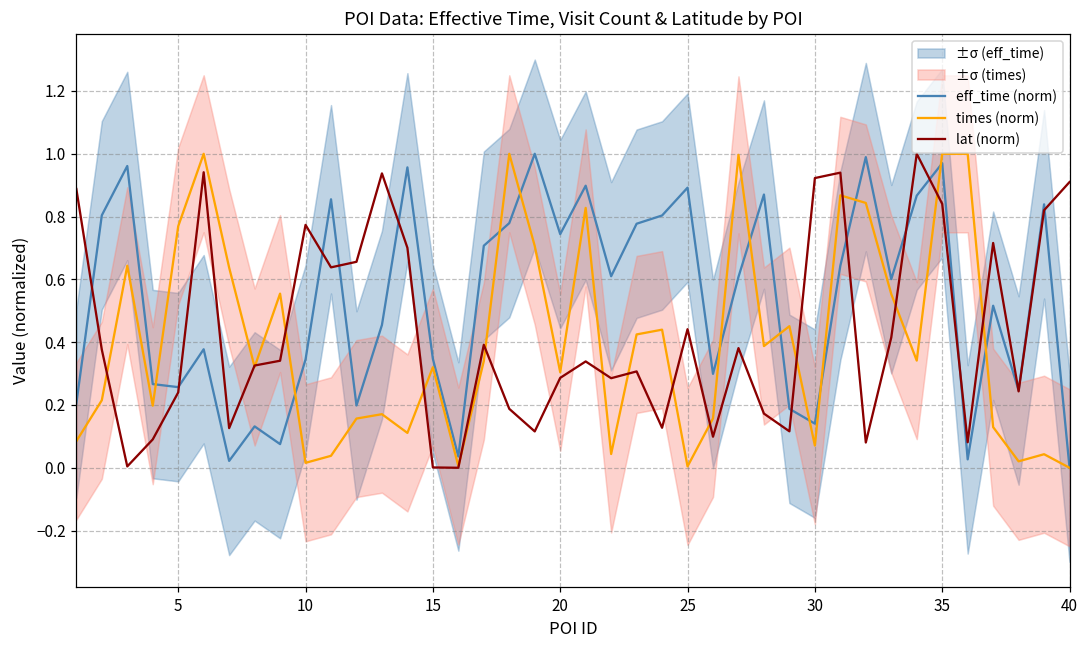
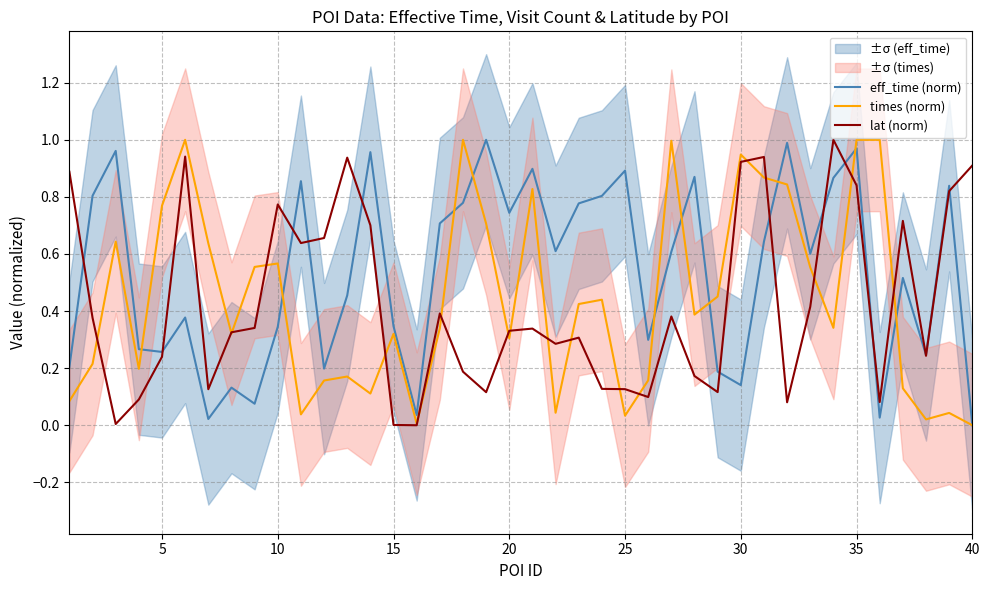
  {
    "times (norm)": {
      "5": 0.77,
-     "10": 0.02,
+     "10": 0.57,
      "15": 0.32,
      "20": 0.30,
-     "25": 0.00,
-     "30": 0.07,
+     "25": 0.03,
+     "30": 0.95,
      "35": 1.00
    },
    "lat (norm)": {
      "5": 0.24,
      "10": 0.77,
      "15": 0.00,
-     "20": 0.29,
-     "25": 0.44,
+     "20": 0.33,
+     "25": 0.13,
      "30": 0.92,
      "35": 0.84,
      "40": 0.91
    }
  }
